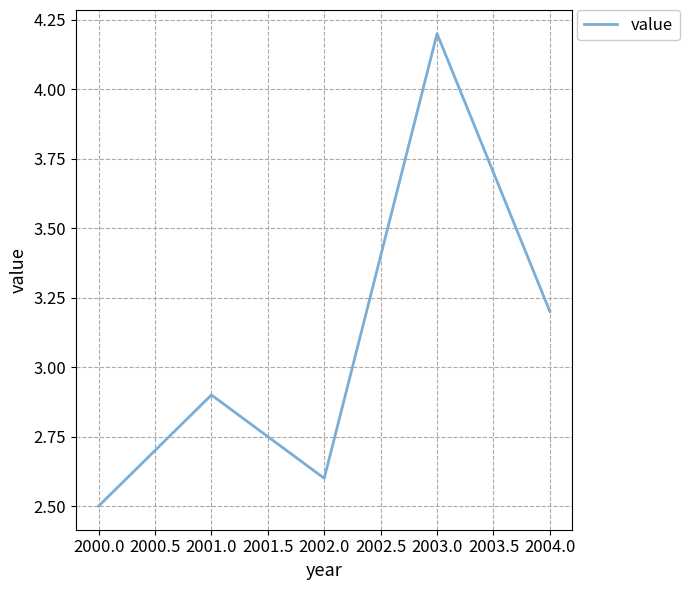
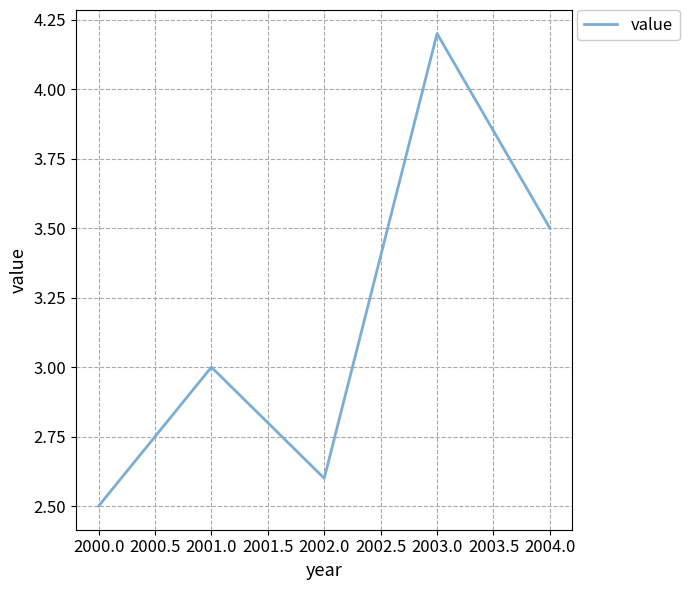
  {
    "2000.0": 2.5,
-   "2001.0": 2.9,
+   "2001.0": 3.0,
    "2002.0": 2.6,
    "2003.0": 4.2,
-   "2004.0": 3.2
+   "2004.0": 3.5
  }
